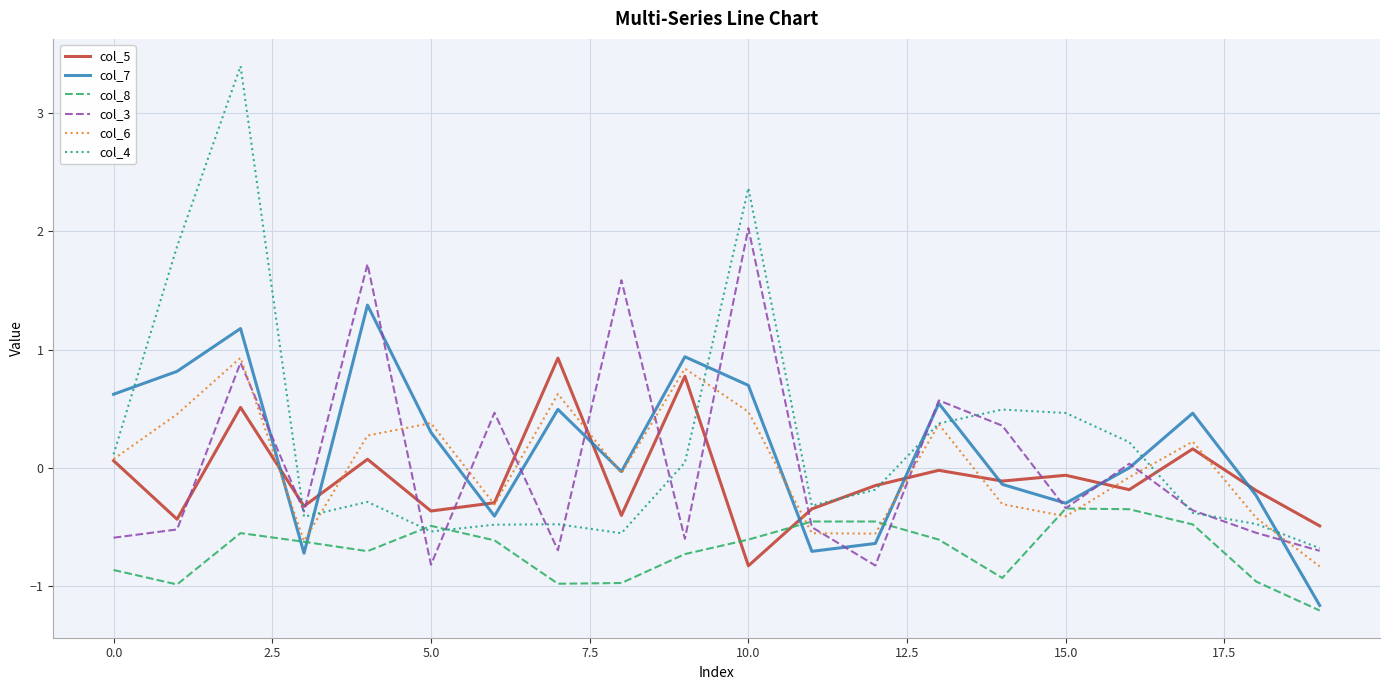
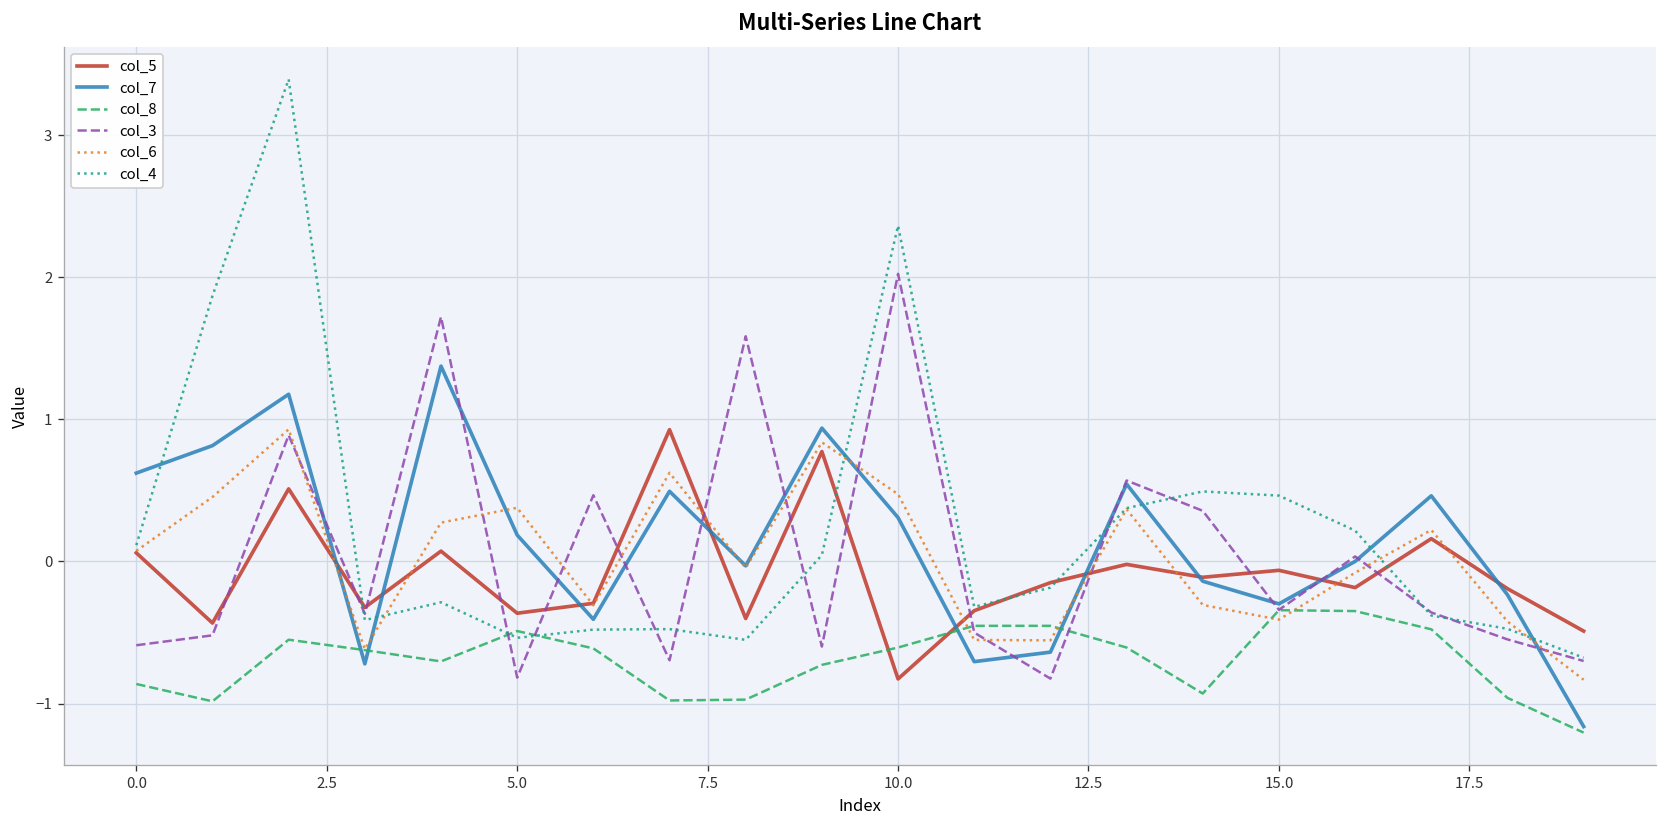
  {
    "col_5": {
      "5.0": -0.36,
      "10.0": -0.83,
      "15.0": -0.06
    },
    "col_7": {
      "0.0": 0.62,
-     "5.0": 0.30,
-     "10.0": 0.70,
+     "5.0": 0.19,
+     "10.0": 0.31,
      "15.0": -0.30
    },
    "col_3": {
      "0.0": -0.59,
      "5.0": -0.82,
      "10.0": 2.03
    },
    "col_6": {
      "5.0": 0.38,
      "10.0": 0.47,
      "15.0": -0.41
    }
  }
